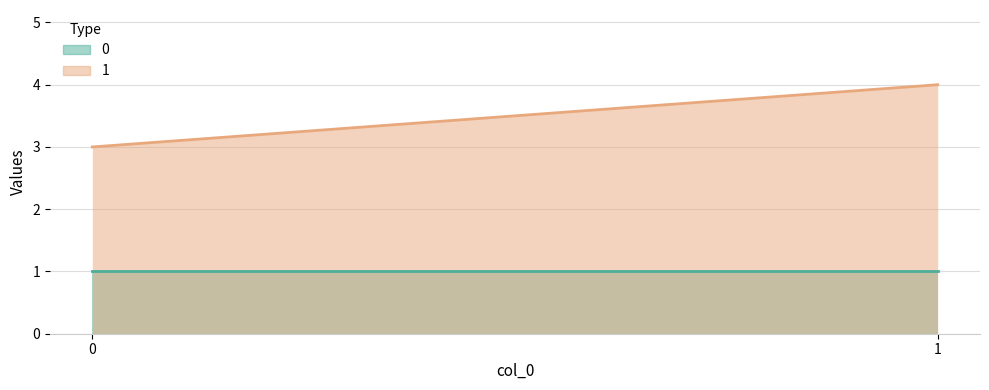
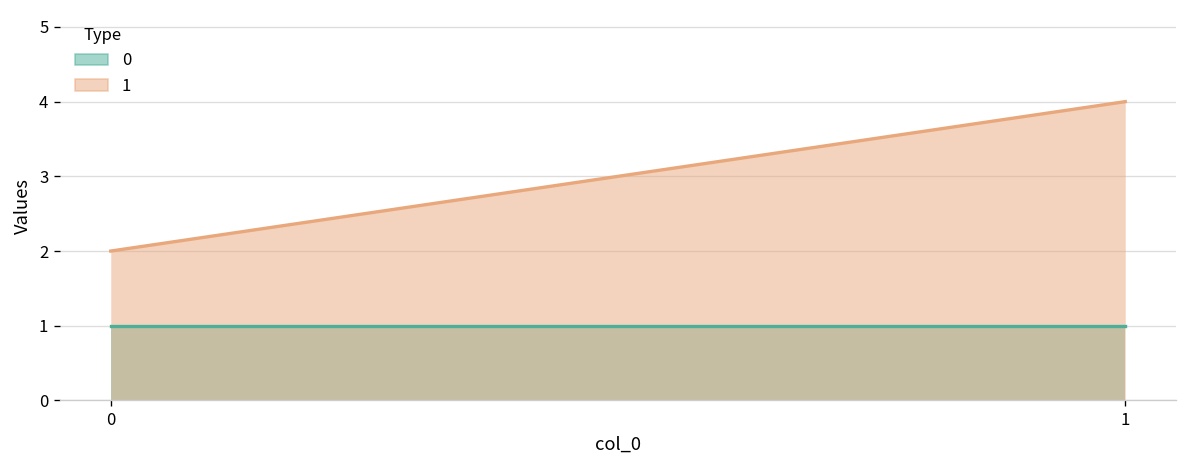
  {
    "0": {
      "0": 1,
      "1": 1
    },
    "1": {
-     "0": 3,
+     "0": 2,
      "1": 4
    }
  }
